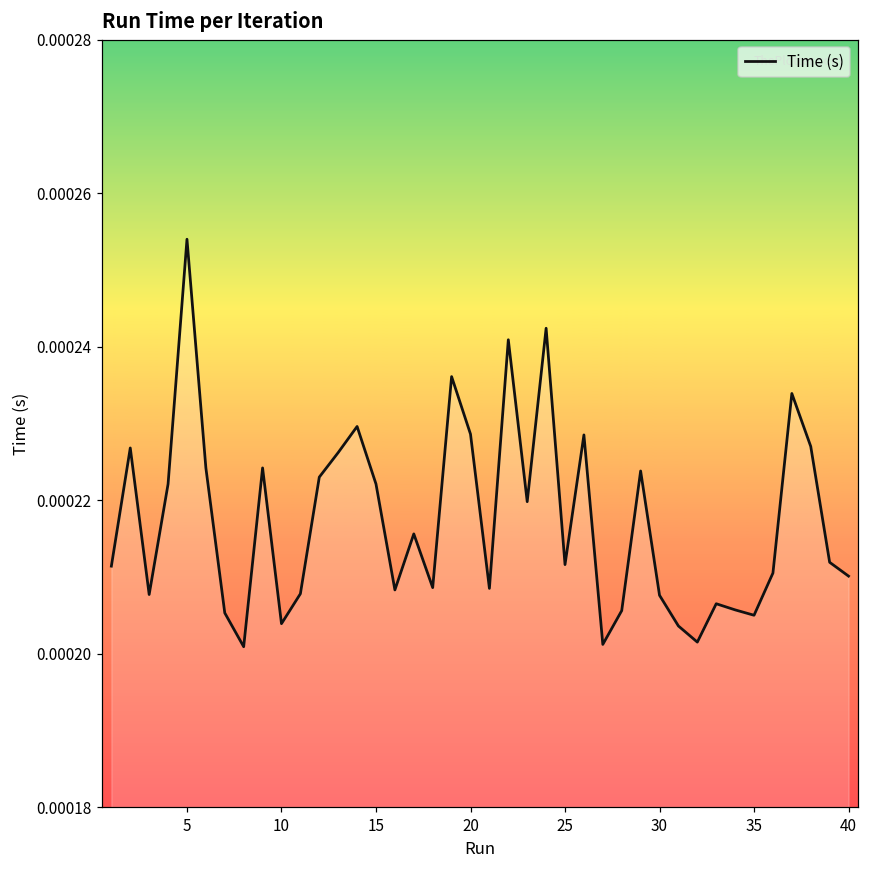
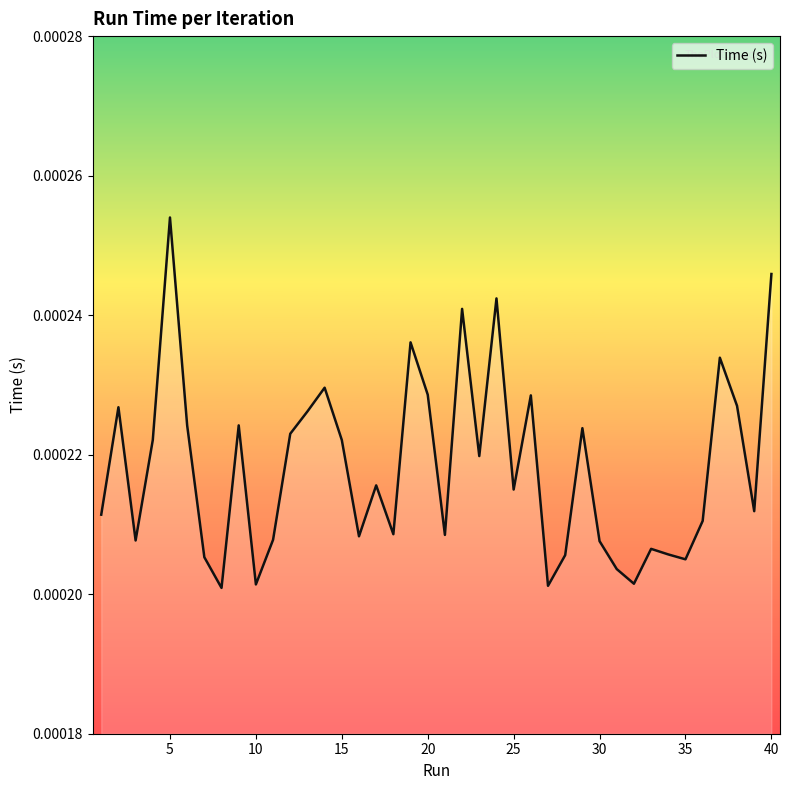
  {
    "5": 0.000254,
-   "10": 0.000204,
+   "10": 0.000201,
    "15": 0.000222,
    "20": 0.000229,
-   "25": 0.000212,
+   "25": 0.000215,
    "30": 0.000208,
    "35": 0.000205,
-   "40": 0.000210
+   "40": 0.000246
  }
